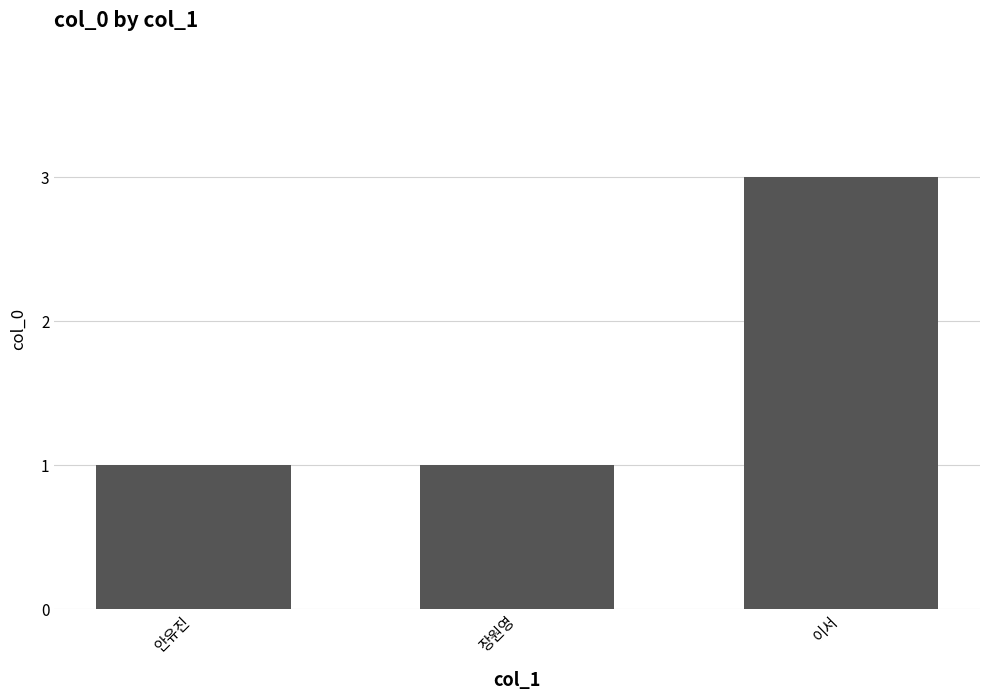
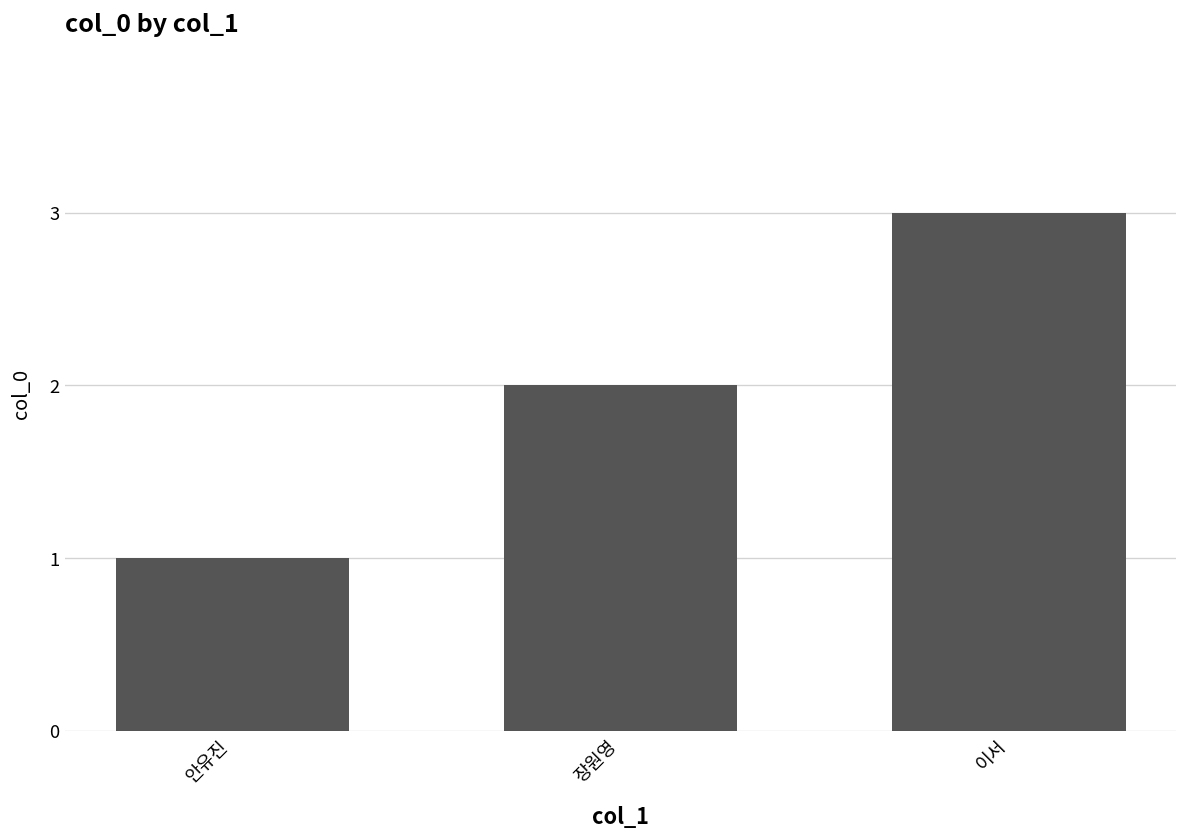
  {
    "안유진": 1,
-   "장원영": 1,
+   "장원영": 2,
    "이서": 3
  }
